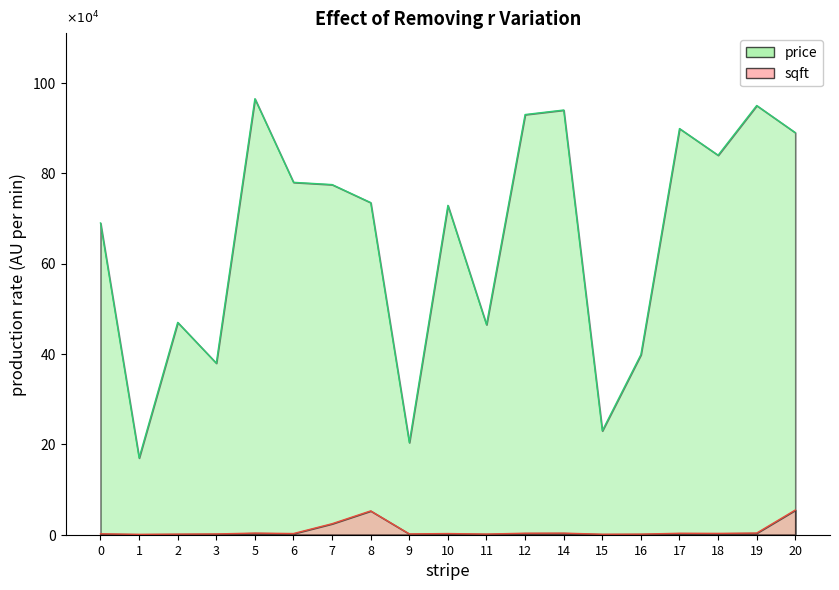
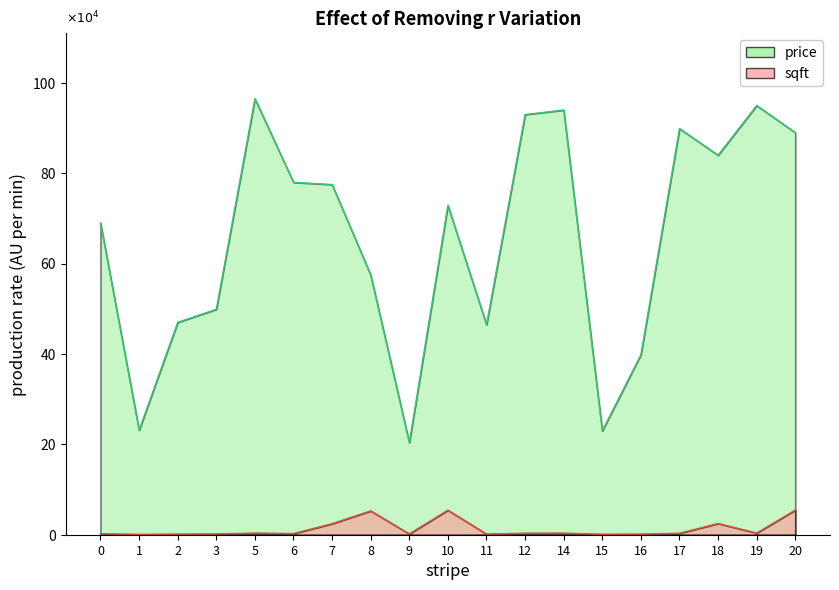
  {
    "price": {
      "0": 69,
-     "1": 17,
+     "1": 23,
      "2": 47,
-     "3": 38,
+     "3": 50,
      "5": 97,
      "6": 78,
      "7": 78,
-     "8": 74,
+     "8": 58,
      "9": 20,
      "10": 73,
      "11": 47,
      "12": 93,
      "14": 94,
      "15": 23,
      "16": 40,
      "17": 90,
      "18": 84,
      "19": 95,
      "20": 89
    },
    "sqft": {
      "0": 0,
      "1": 0,
      "2": 0,
      "3": 0,
      "5": 0,
      "6": 0,
      "7": 2,
      "8": 5,
      "9": 0,
-     "10": 0,
+     "10": 5,
      "11": 0,
      "12": 0,
      "14": 0,
      "15": 0,
      "16": 0,
      "17": 0,
-     "18": 0,
+     "18": 2,
      "19": 0,
      "20": 5
    }
  }
